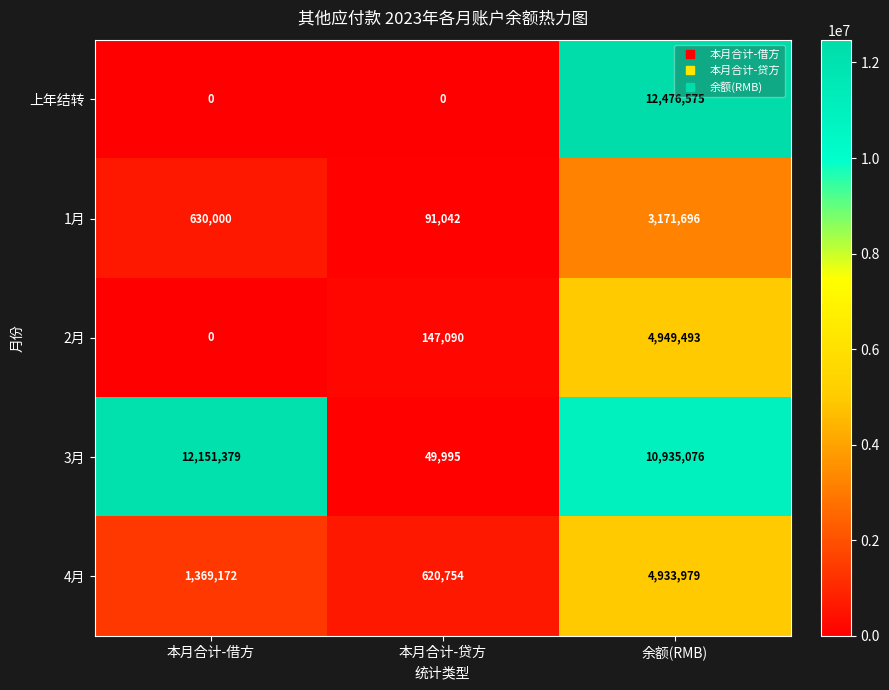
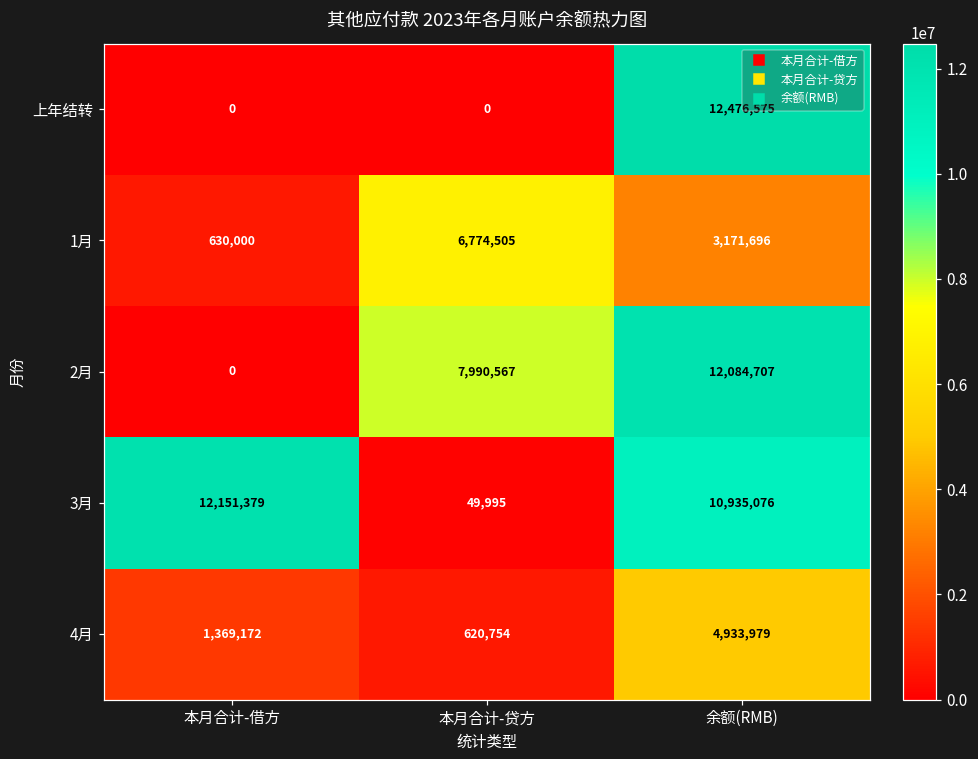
  {
    "上年结转": {
      "本月合计-借方": "0",
      "本月合计-贷方": "0"
    },
    "1月": {
      "本月合计-借方": "630,000",
-     "本月合计-贷方": "91,042",
+     "本月合计-贷方": "6,774,505",
      "余额(RMB)": "3,171,696"
    },
    "2月": {
      "本月合计-借方": "0",
-     "本月合计-贷方": "147,090",
-     "余额(RMB)": "4,949,493"
+     "本月合计-贷方": "7,990,567",
+     "余额(RMB)": "12,084,707"
    },
    "3月": {
      "本月合计-借方": "12,151,379",
      "本月合计-贷方": "49,995",
      "余额(RMB)": "10,935,076"
    },
    "4月": {
      "本月合计-借方": "1,369,172",
      "本月合计-贷方": "620,754",
      "余额(RMB)": "4,933,979"
    }
  }
